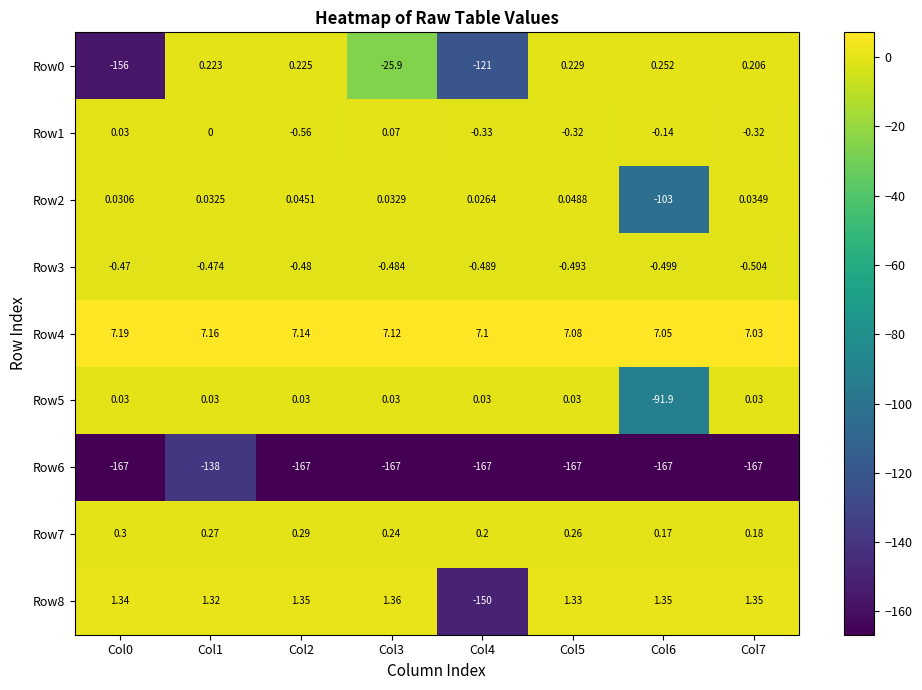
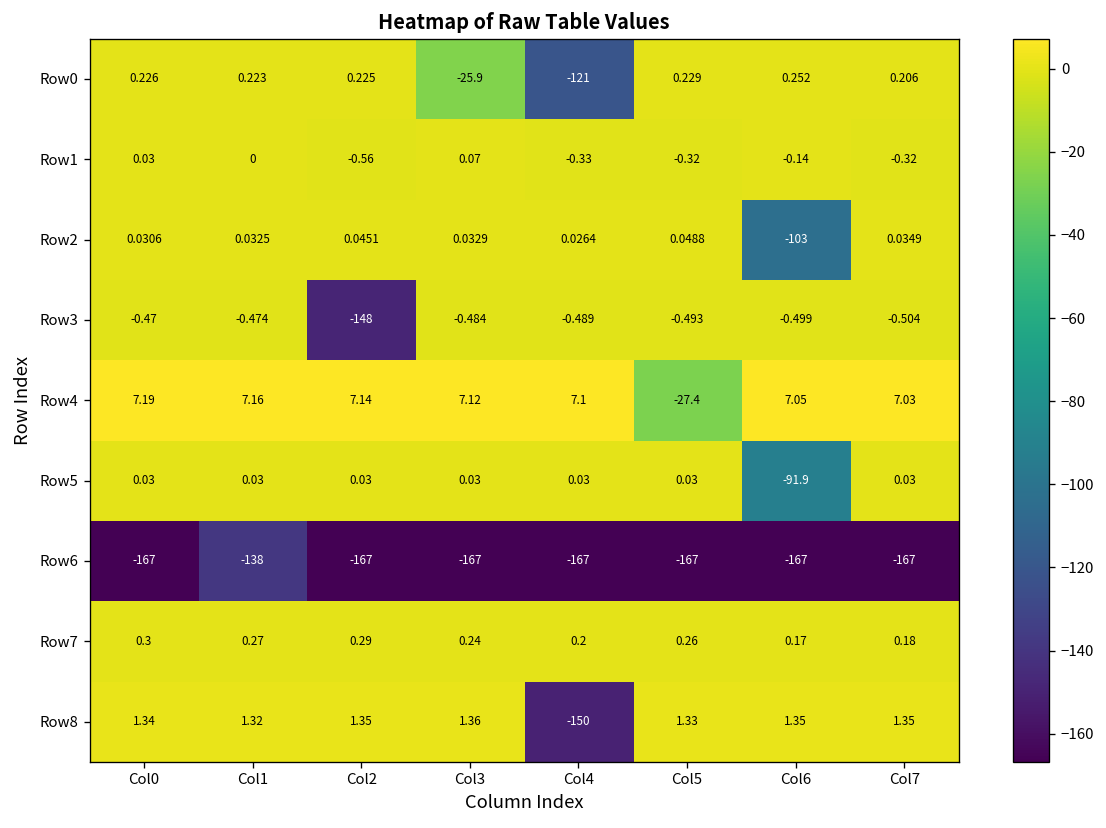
  {
    "Row0": {
-     "Col0": -156,
+     "Col0": 0.226,
      "Col1": 0.223,
      "Col2": 0.225,
      "Col3": -25.9,
      "Col4": -121,
      "Col5": 0.229,
      "Col6": 0.252,
      "Col7": 0.206
    },
    "Row1": {
      "Col0": 0.03,
      "Col1": 0,
      "Col2": -0.56,
      "Col3": 0.07,
      "Col4": -0.33,
      "Col5": -0.32,
      "Col6": -0.14,
      "Col7": -0.32
    },
    "Row2": {
      "Col0": 0.0306,
      "Col1": 0.0325,
      "Col2": 0.0451,
      "Col3": 0.0329,
      "Col4": 0.0264,
      "Col5": 0.0488,
      "Col6": -103,
      "Col7": 0.0349
    },
    "Row3": {
      "Col0": -0.47,
      "Col1": -0.474,
-     "Col2": -0.48,
+     "Col2": -148,
      "Col3": -0.484,
      "Col4": -0.489,
      "Col5": -0.493,
      "Col6": -0.499,
      "Col7": -0.504
    },
    "Row4": {
      "Col0": 7.19,
      "Col1": 7.16,
      "Col2": 7.14,
      "Col3": 7.12,
      "Col4": 7.1,
-     "Col5": 7.08,
+     "Col5": -27.4,
      "Col6": 7.05,
      "Col7": 7.03
    },
    "Row5": {
      "Col0": 0.03,
      "Col1": 0.03,
      "Col2": 0.03,
      "Col3": 0.03,
      "Col4": 0.03,
      "Col5": 0.03,
      "Col6": -91.9,
      "Col7": 0.03
    },
    "Row6": {
      "Col0": -167,
      "Col1": -138,
      "Col2": -167,
      "Col3": -167,
      "Col4": -167,
      "Col5": -167,
      "Col6": -167,
      "Col7": -167
    },
    "Row7": {
      "Col0": 0.3,
      "Col1": 0.27,
      "Col2": 0.29,
      "Col3": 0.24,
      "Col4": 0.2,
      "Col5": 0.26,
      "Col6": 0.17,
      "Col7": 0.18
    },
    "Row8": {
      "Col0": 1.34,
      "Col1": 1.32,
      "Col2": 1.35,
      "Col3": 1.36,
      "Col4": -150,
      "Col5": 1.33,
      "Col6": 1.35,
      "Col7": 1.35
    }
  }
